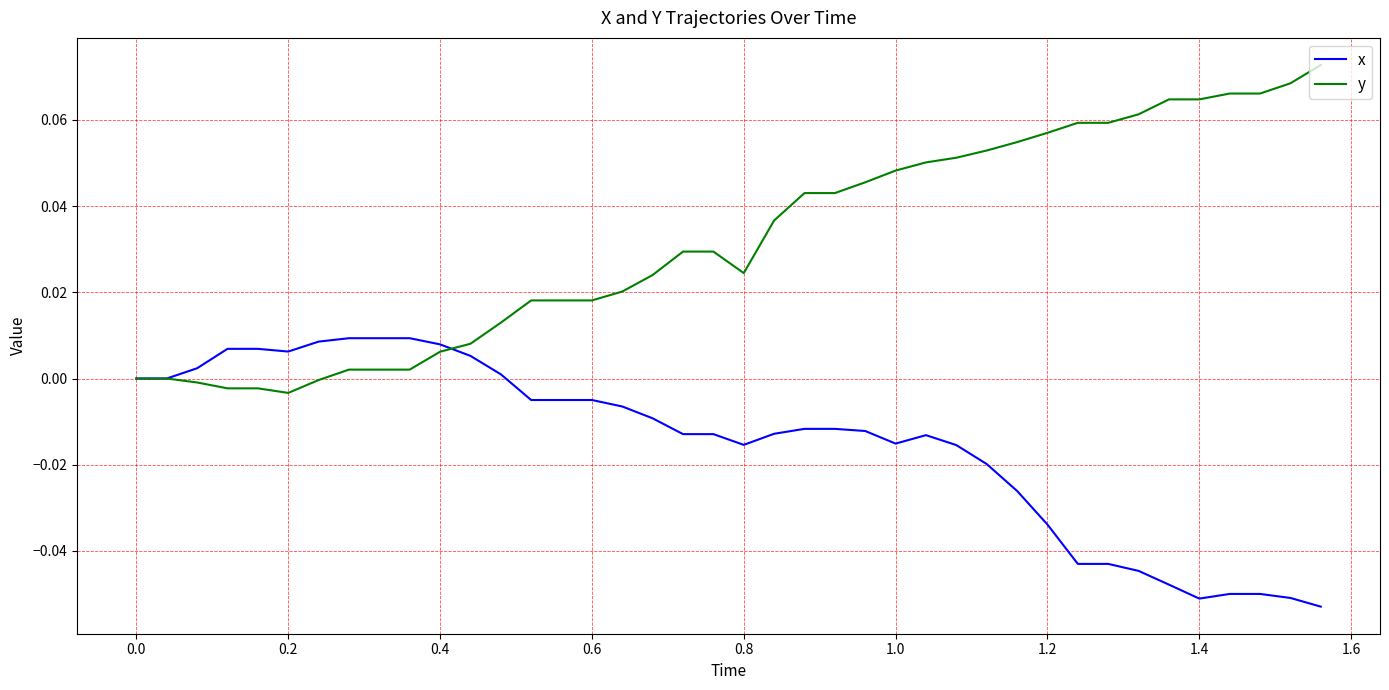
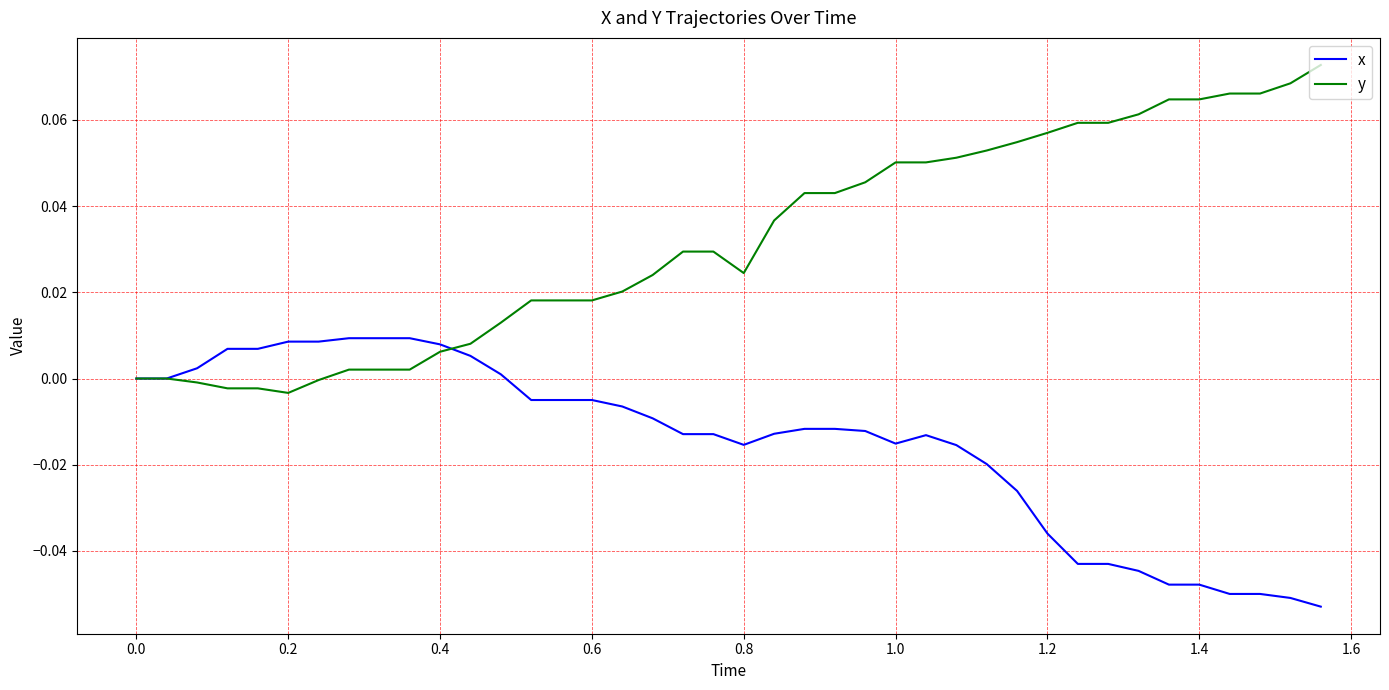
  {
    "x": {
-     "0.2": 0.006,
+     "0.2": 0.009,
      "0.4": 0.008,
      "0.6": -0.005,
      "0.8": -0.015,
      "1.0": -0.015,
-     "1.2": -0.034,
-     "1.4": -0.051
+     "1.2": -0.036,
+     "1.4": -0.048
    },
    "y": {
      "0.2": -0.003,
      "0.4": 0.006,
      "0.6": 0.018,
      "0.8": 0.024,
-     "1.0": 0.048,
+     "1.0": 0.050,
      "1.2": 0.057,
      "1.4": 0.065
    }
  }
